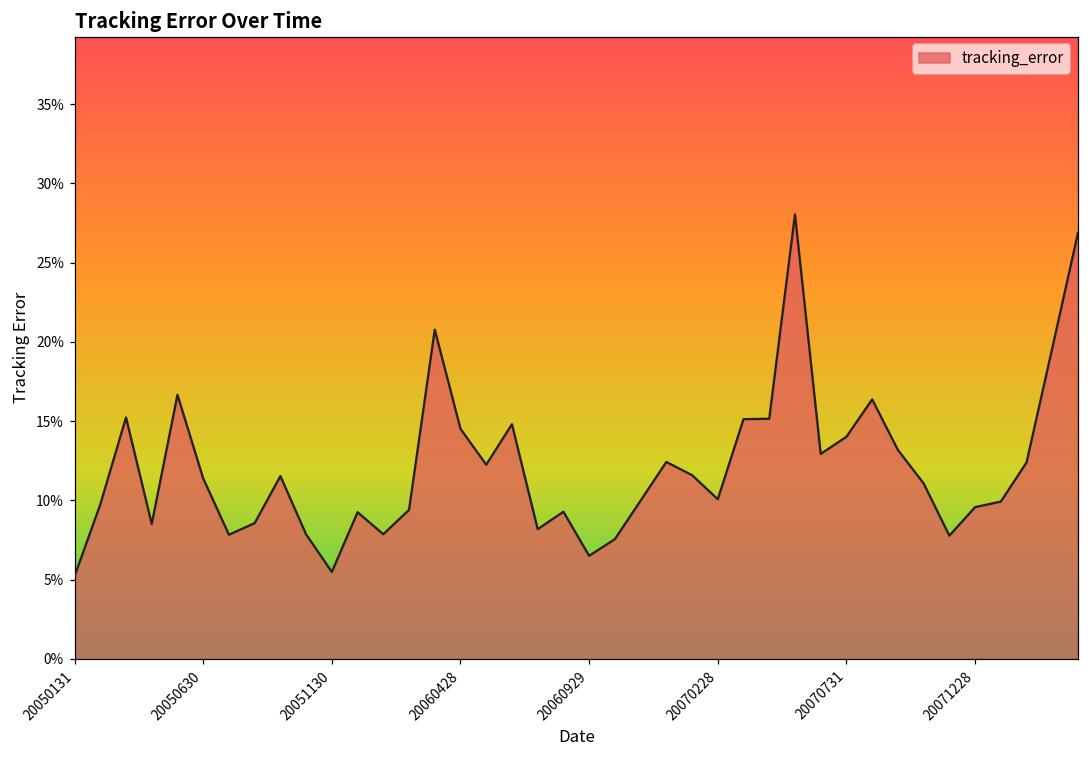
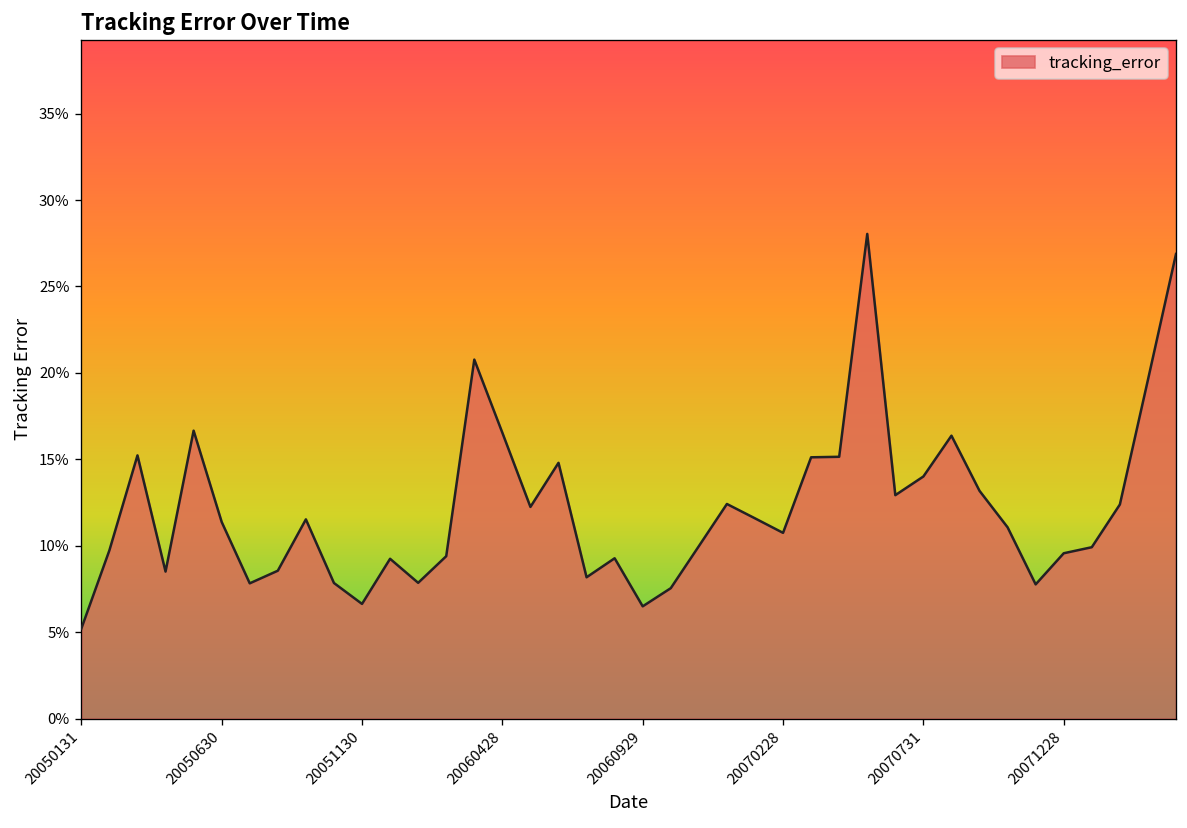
  {
    "20050131": "5.2%",
    "20050630": "11.4%",
-   "20051130": "5.5%",
-   "20060428": "14.5%",
+   "20051130": "6.6%",
+   "20060428": "16.5%",
    "20060929": "6.5%",
-   "20070228": "10.1%",
+   "20070228": "10.8%",
    "20070731": "14.0%",
    "20071228": "9.6%"
  }
